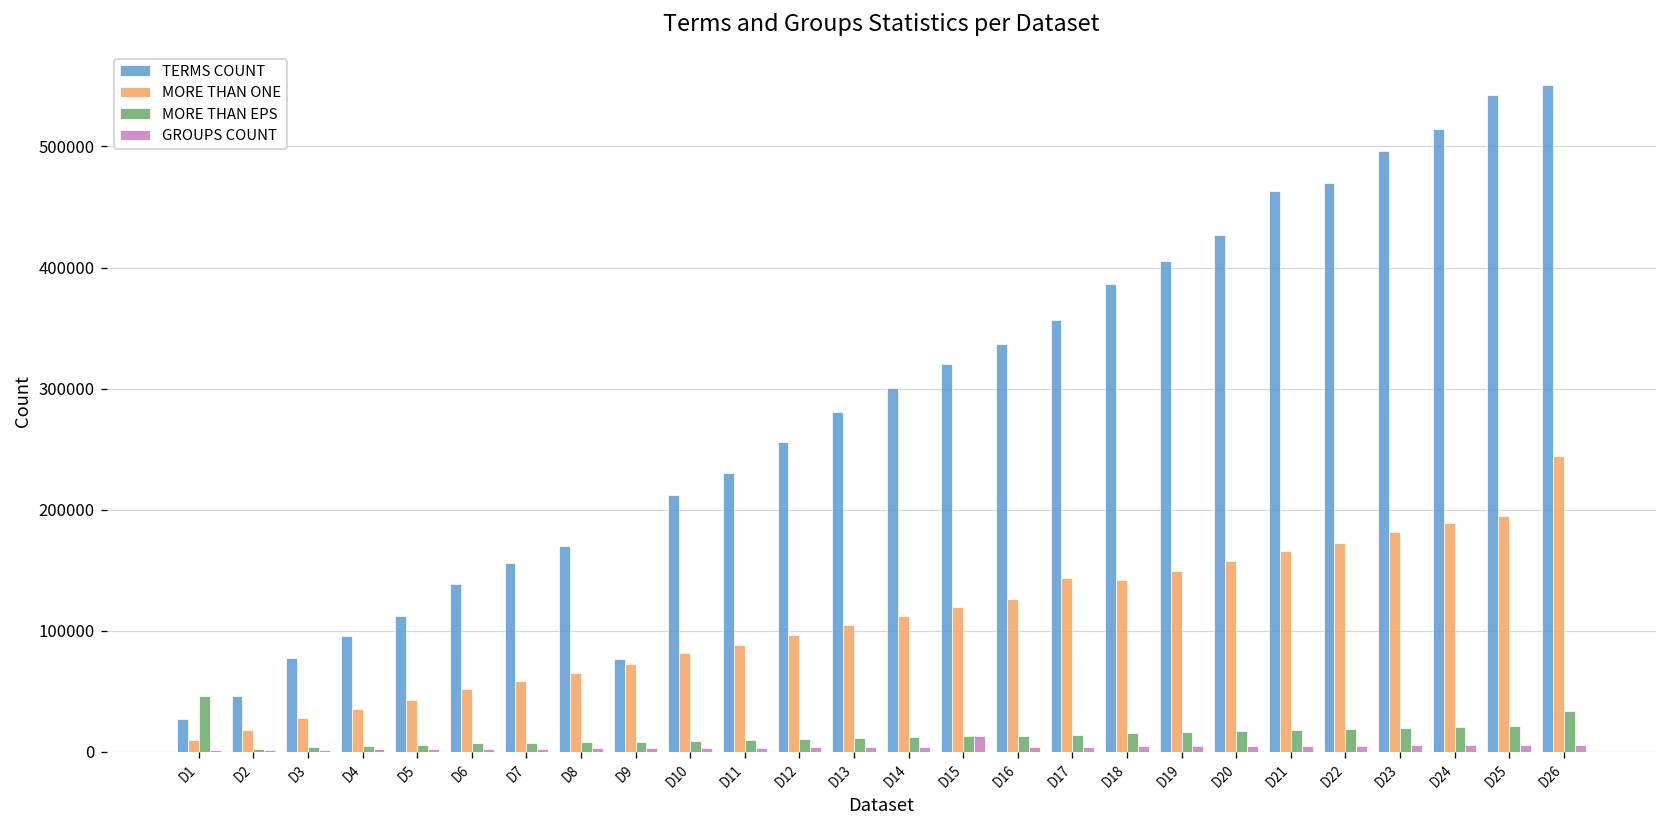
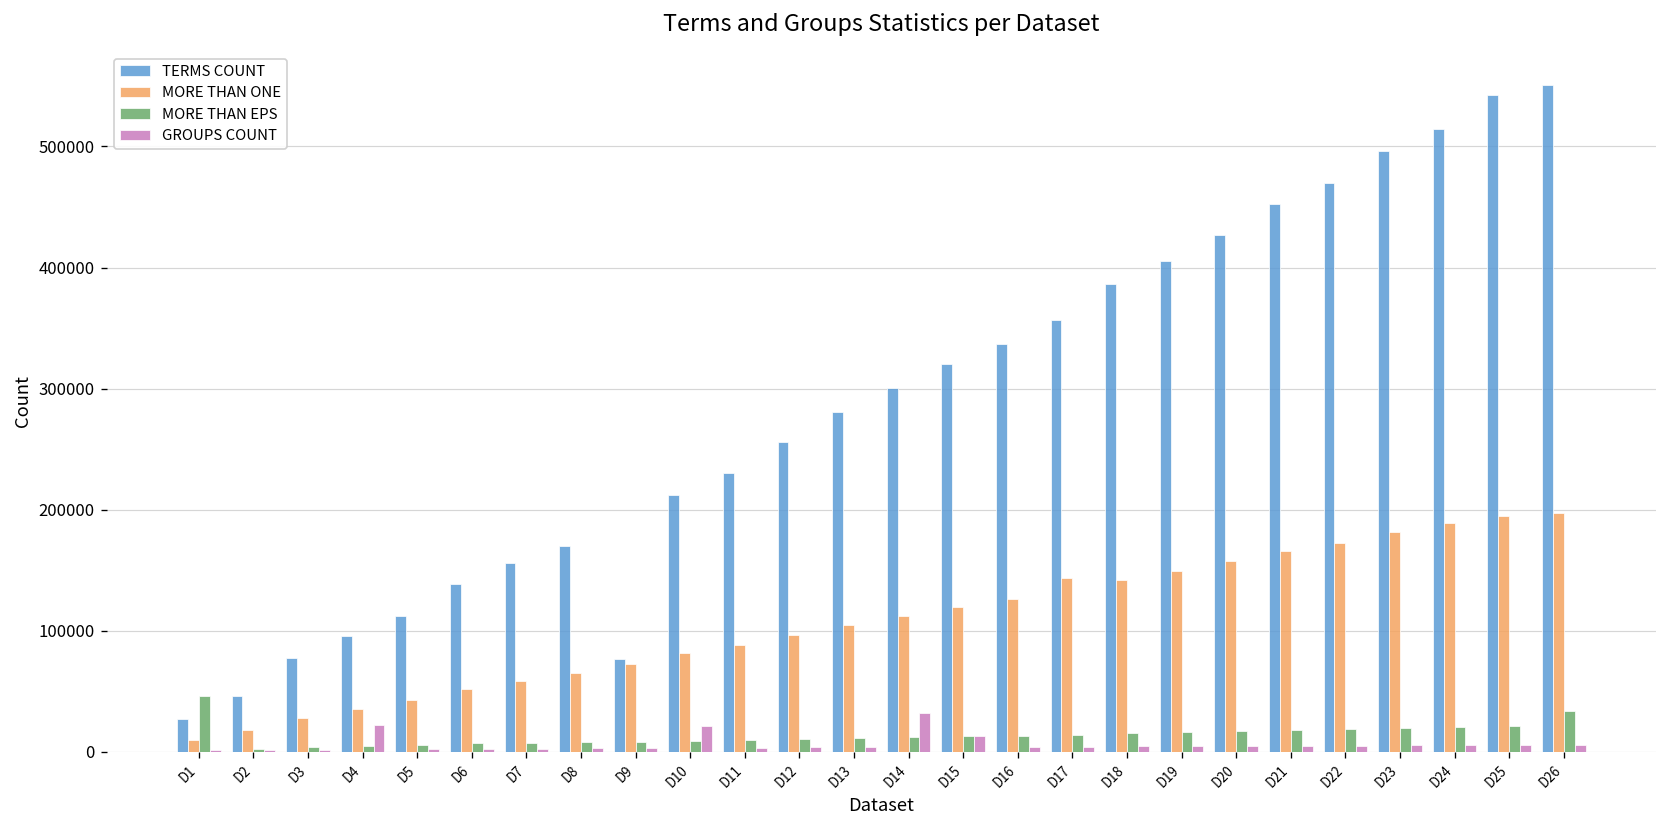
  {
    "TERMS COUNT": {
      "D1": 27000,
      "D2": 46000,
      "D3": 77000,
      "D4": 96000,
      "D5": 112000,
      "D6": 138000,
      "D7": 156000,
      "D8": 170000,
      "D9": 77000,
      "D10": 212000,
      "D11": 230000,
      "D12": 256000,
      "D13": 281000,
      "D14": 300000,
      "D15": 320000,
      "D16": 337000,
      "D17": 357000,
      "D18": 386000,
      "D19": 405000,
      "D20": 427000,
-     "D21": 463000,
+     "D21": 452000,
      "D22": 469000,
      "D23": 497000,
      "D24": 514000,
      "D25": 542000,
      "D26": 551000
    },
    "MORE THAN ONE": {
      "D1": 9000,
      "D2": 18000,
      "D3": 28000,
      "D4": 36000,
      "D5": 43000,
      "D6": 52000,
      "D7": 59000,
      "D8": 65000,
      "D9": 72000,
      "D10": 82000,
      "D11": 88000,
      "D12": 97000,
      "D13": 105000,
      "D14": 112000,
      "D15": 120000,
      "D16": 126000,
      "D17": 144000,
      "D18": 142000,
      "D19": 149000,
      "D20": 157000,
      "D21": 166000,
      "D22": 172000,
      "D23": 182000,
      "D24": 189000,
      "D25": 195000,
-     "D26": 244000
+     "D26": 197000
    },
    "MORE THAN EPS": {
      "D1": 46000,
      "D3": 4000,
      "D4": 5000,
      "D5": 6000,
      "D6": 7000,
      "D7": 7000,
      "D8": 8000,
      "D9": 8000,
      "D10": 9000,
      "D11": 9000,
      "D12": 11000,
      "D13": 11000,
      "D14": 12000,
      "D15": 13000,
      "D16": 13000,
      "D17": 14000,
      "D18": 15000,
      "D19": 16000,
      "D20": 17000,
      "D21": 18000,
      "D22": 19000,
      "D23": 20000,
      "D24": 21000,
      "D25": 21000,
      "D26": 34000
    },
    "GROUPS COUNT": {
-     "D4": 2000,
+     "D4": 22000,
      "D6": 3000,
      "D7": 3000,
      "D8": 3000,
      "D9": 3000,
-     "D10": 3000,
+     "D10": 21000,
      "D11": 3000,
      "D12": 4000,
      "D13": 4000,
-     "D14": 4000,
+     "D14": 32000,
      "D15": 13000,
      "D16": 4000,
      "D17": 4000,
      "D18": 4000,
      "D19": 5000,
      "D20": 5000,
      "D21": 5000,
      "D22": 5000,
      "D23": 5000,
      "D24": 5000,
      "D25": 6000,
      "D26": 6000
    }
  }
